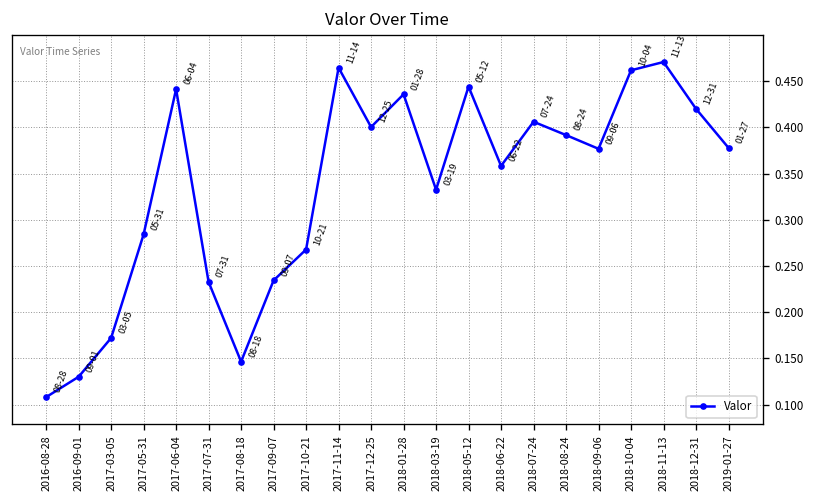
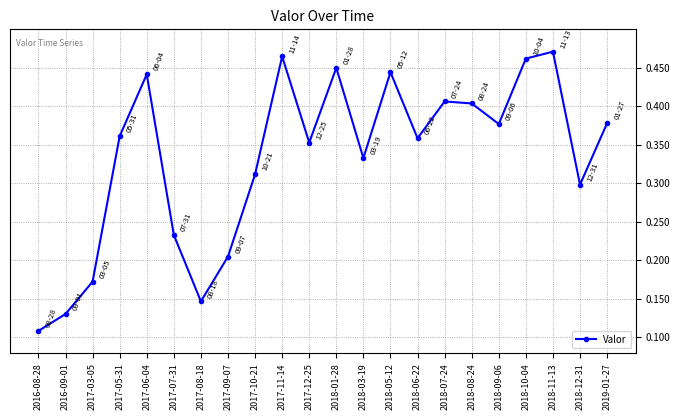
  {
-   "2017-05-31": 0.28,
-   "2017-09-07": 0.23,
-   "2017-10-21": 0.27,
-   "2017-12-25": 0.40,
-   "2018-01-28": 0.44,
-   "2018-08-24": 0.39,
-   "2018-12-31": 0.42
+   "2017-05-31": 0.36,
+   "2017-09-07": 0.20,
+   "2017-10-21": 0.31,
+   "2017-12-25": 0.35,
+   "2018-01-28": 0.45,
+   "2018-08-24": 0.40,
+   "2018-12-31": 0.30
  }
